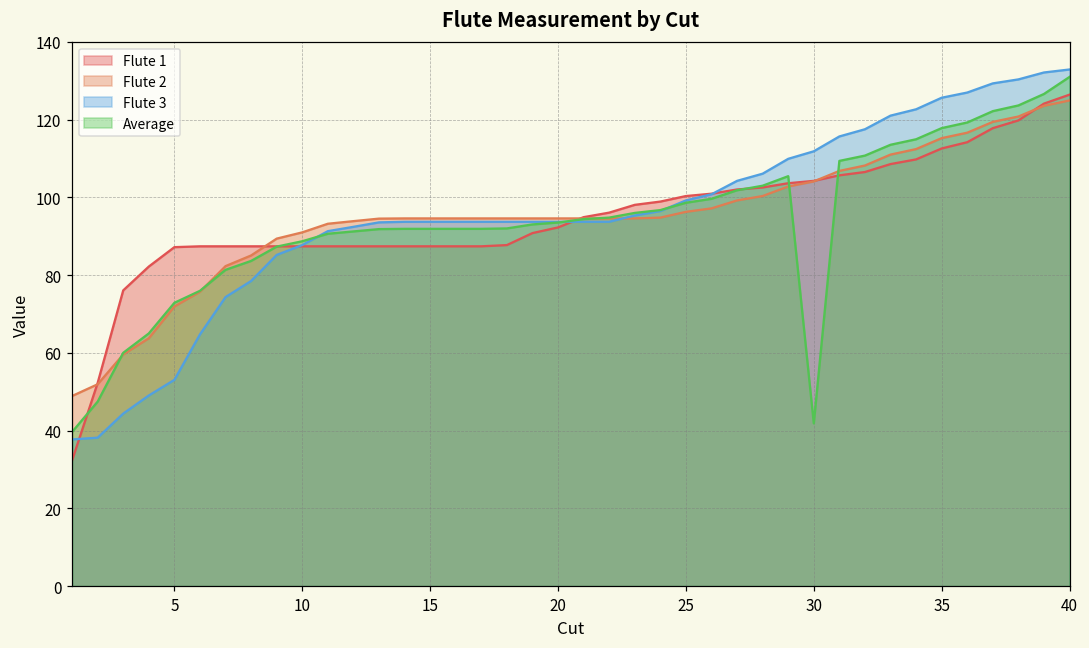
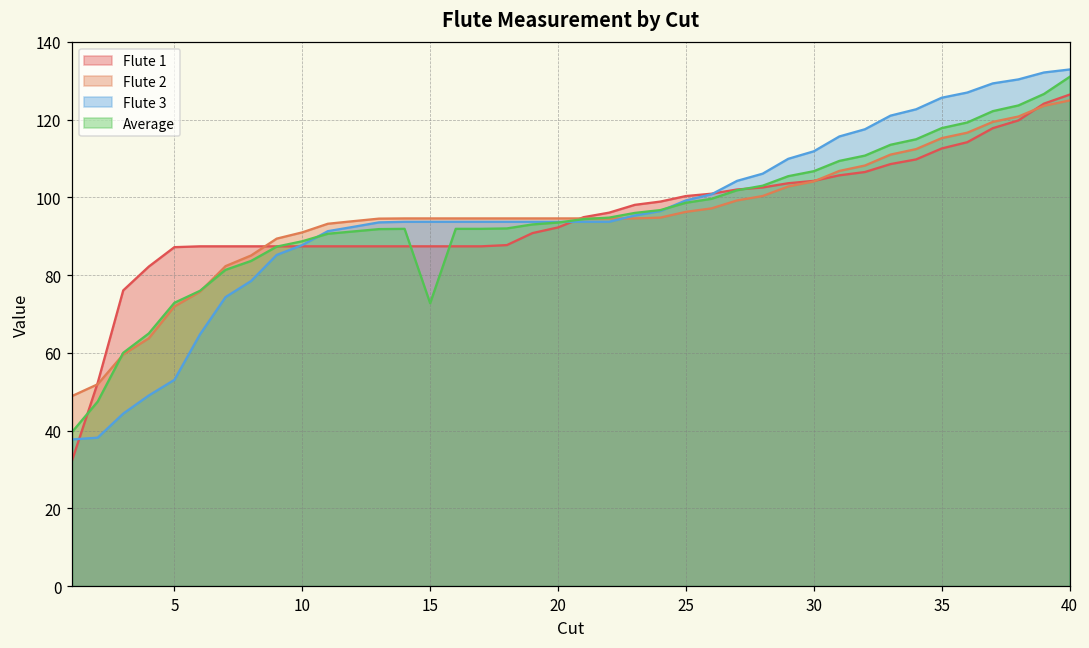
  {
    "Flute 3": {
      "5": 53,
      "15": 94,
      "30": 112,
      "35": 126,
      "40": 133
    },
    "Average": {
      "5": 73,
      "10": 89,
-     "15": 92,
-     "30": 42,
+     "15": 73,
+     "30": 107,
      "35": 118,
      "40": 131
    }
  }
